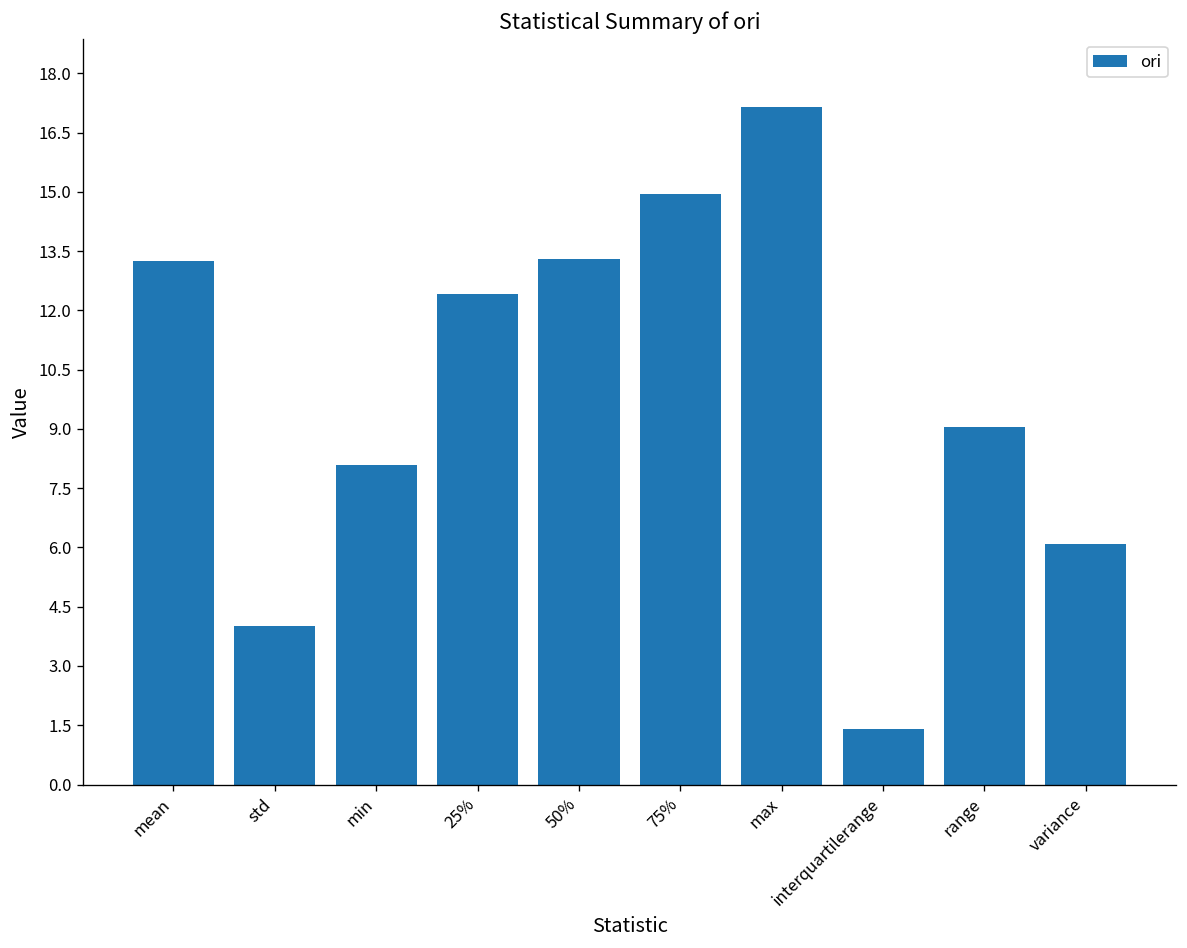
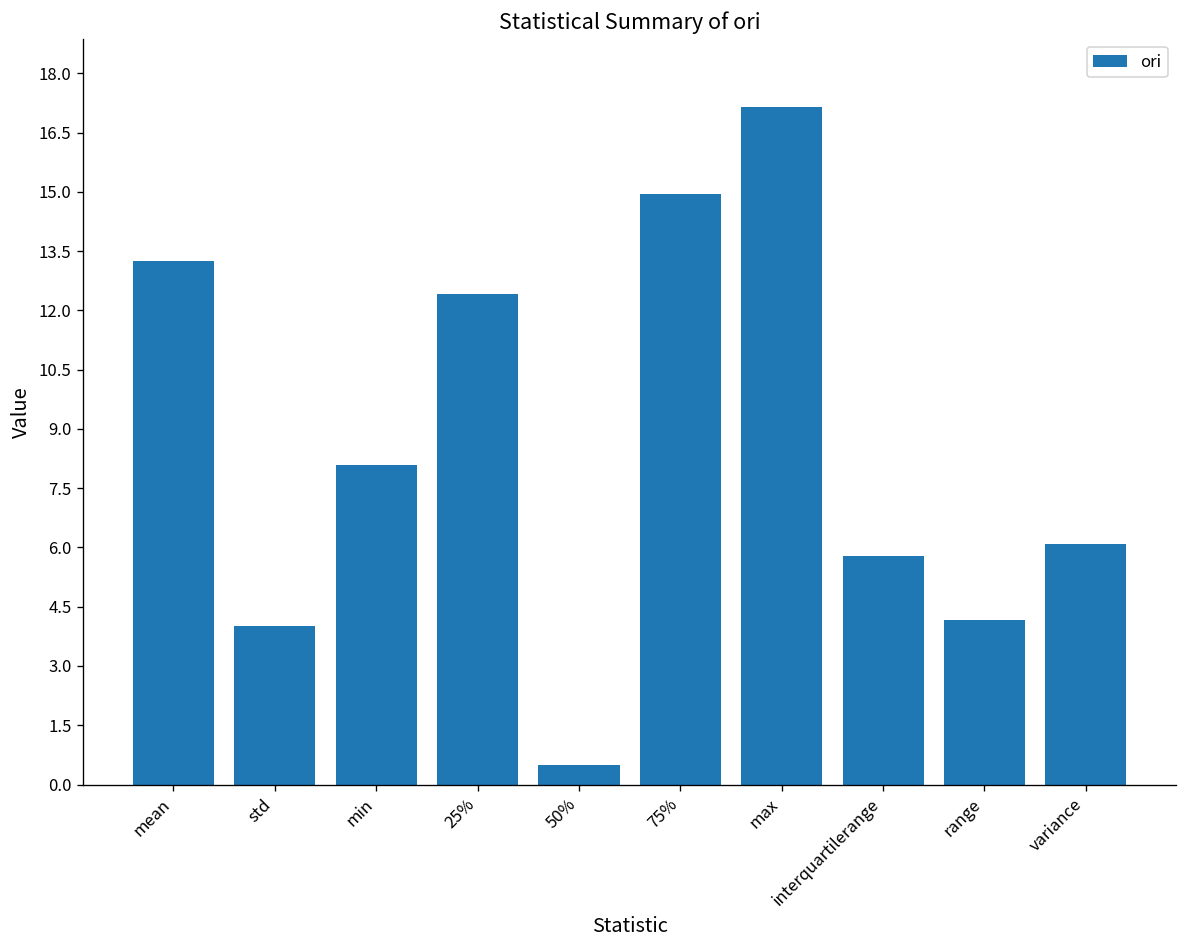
  {
    "mean": 13.2,
    "std": 4.0,
    "min": 8.1,
    "25%": 12.4,
-   "50%": 13.3,
+   "50%": 0.5,
    "75%": 15.0,
    "max": 17.2,
-   "interquartilerange": 1.4,
-   "range": 9.1,
+   "interquartilerange": 5.8,
+   "range": 4.2,
    "variance": 6.1
  }
